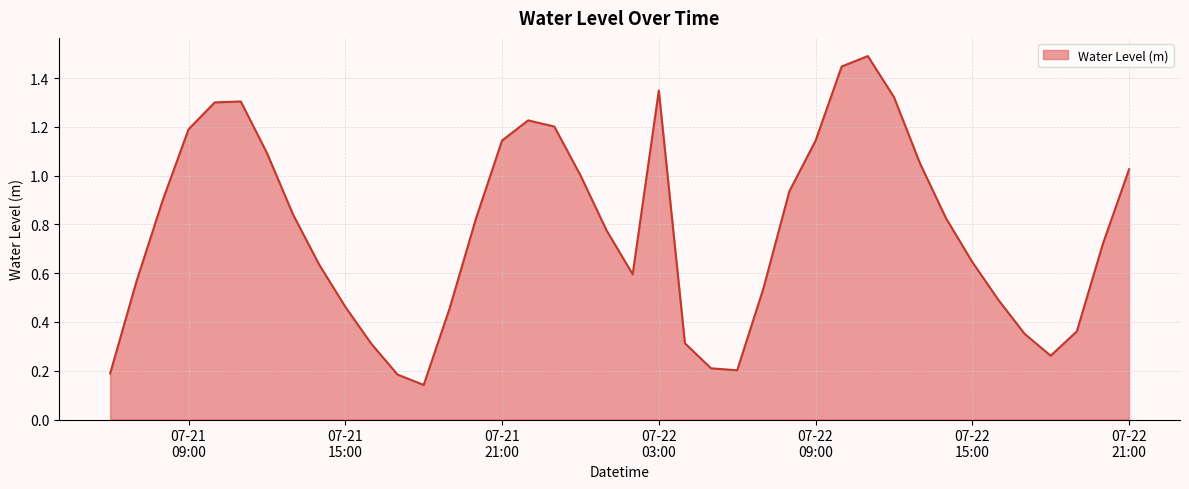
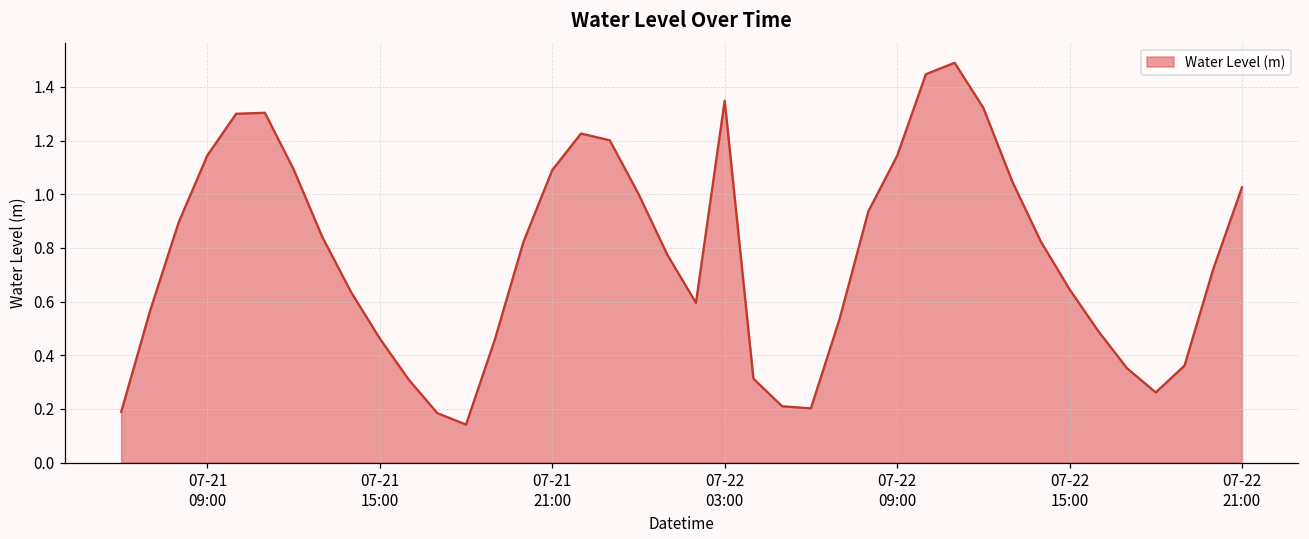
  {
-   "07-21 09:00": 1.19,
+   "07-21 09:00": 1.14,
    "07-21 15:00": 0.46,
-   "07-21 21:00": 1.14,
+   "07-21 21:00": 1.09,
    "07-22 03:00": 1.35,
    "07-22 09:00": 1.14,
    "07-22 15:00": 0.65,
    "07-22 21:00": 1.03
  }
